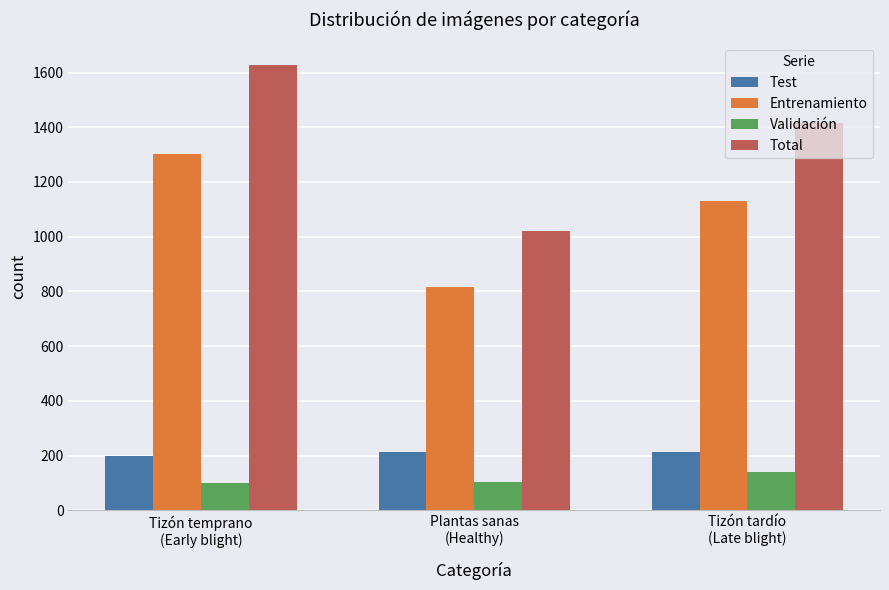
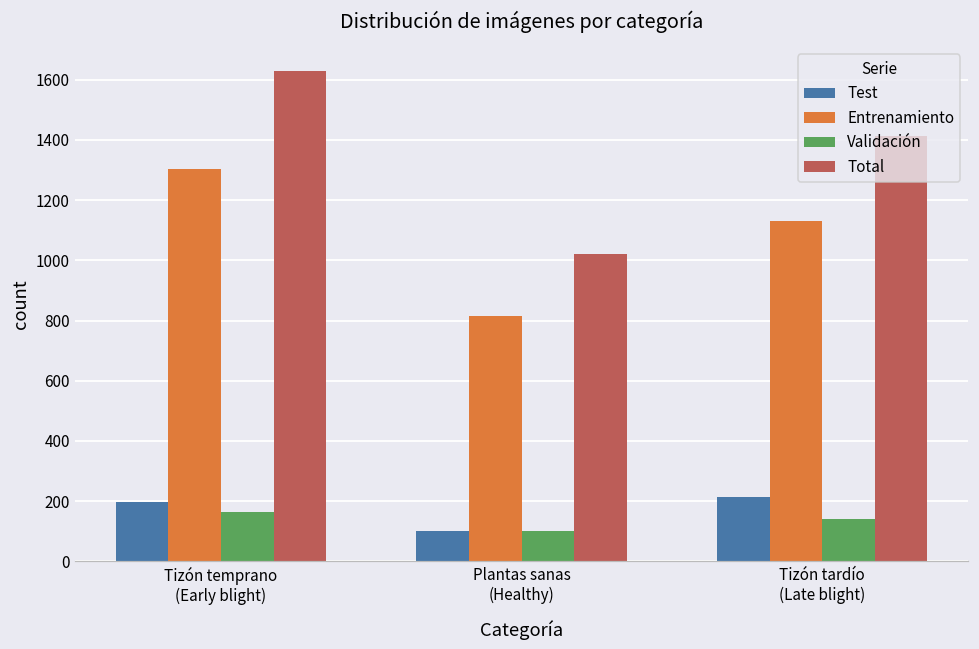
  {
    "Test": {
      "Tizón temprano (Early blight)": 200,
-     "Plantas sanas (Healthy)": 210,
+     "Plantas sanas (Healthy)": 100,
      "Tizón tardío (Late blight)": 210
    },
    "Validación": {
-     "Tizón temprano (Early blight)": 100,
+     "Tizón temprano (Early blight)": 160,
      "Plantas sanas (Healthy)": 100,
      "Tizón tardío (Late blight)": 140
    }
  }
